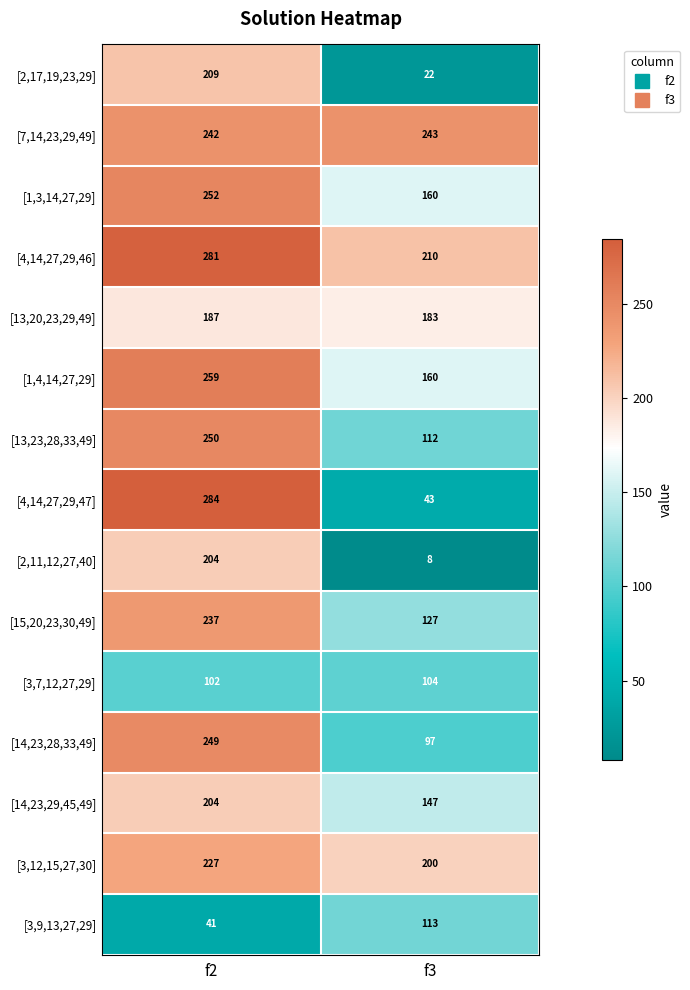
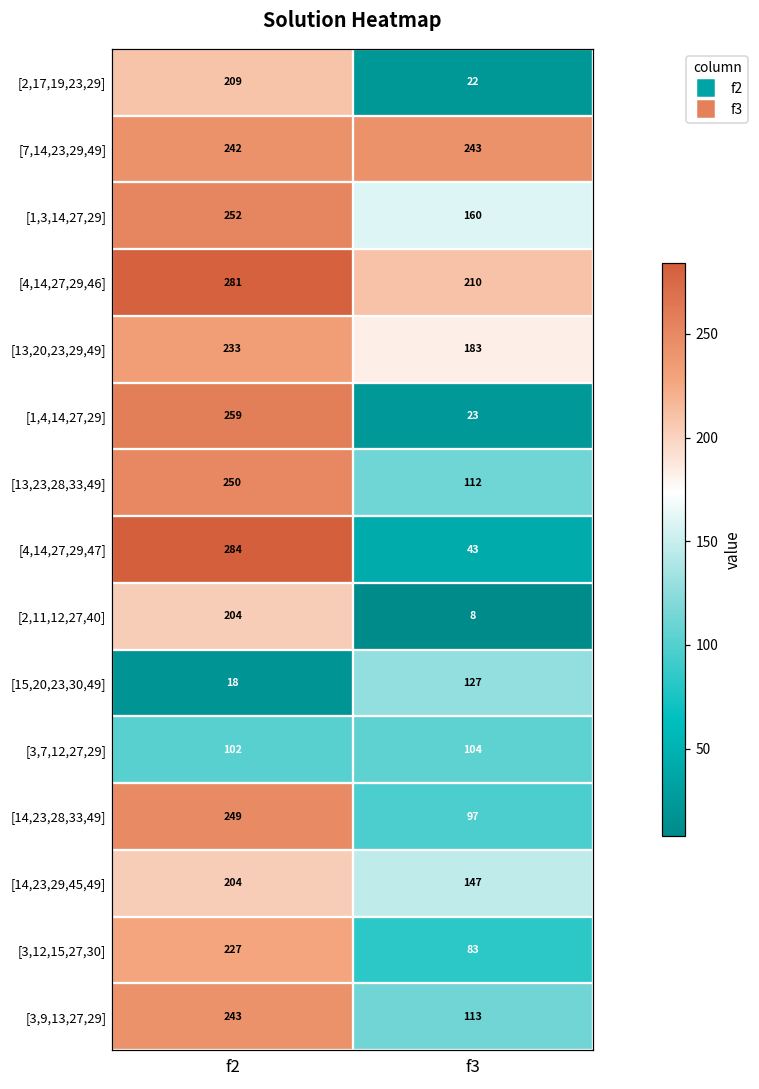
  {
    "[2,17,19,23,29]": {
      "f2": 209,
      "f3": 22
    },
    "[7,14,23,29,49]": {
      "f2": 242,
      "f3": 243
    },
    "[1,3,14,27,29]": {
      "f2": 252,
      "f3": 160
    },
    "[4,14,27,29,46]": {
      "f2": 281,
      "f3": 210
    },
    "[13,20,23,29,49]": {
-     "f2": 187,
+     "f2": 233,
      "f3": 183
    },
    "[1,4,14,27,29]": {
      "f2": 259,
-     "f3": 160
+     "f3": 23
    },
    "[13,23,28,33,49]": {
      "f2": 250,
      "f3": 112
    },
    "[4,14,27,29,47]": {
      "f2": 284,
      "f3": 43
    },
    "[2,11,12,27,40]": {
      "f2": 204,
      "f3": 8
    },
    "[15,20,23,30,49]": {
-     "f2": 237,
+     "f2": 18,
      "f3": 127
    },
    "[3,7,12,27,29]": {
      "f2": 102,
      "f3": 104
    },
    "[14,23,28,33,49]": {
      "f2": 249,
      "f3": 97
    },
    "[14,23,29,45,49]": {
      "f2": 204,
      "f3": 147
    },
    "[3,12,15,27,30]": {
      "f2": 227,
-     "f3": 200
+     "f3": 83
    },
    "[3,9,13,27,29]": {
-     "f2": 41,
+     "f2": 243,
      "f3": 113
    }
  }
